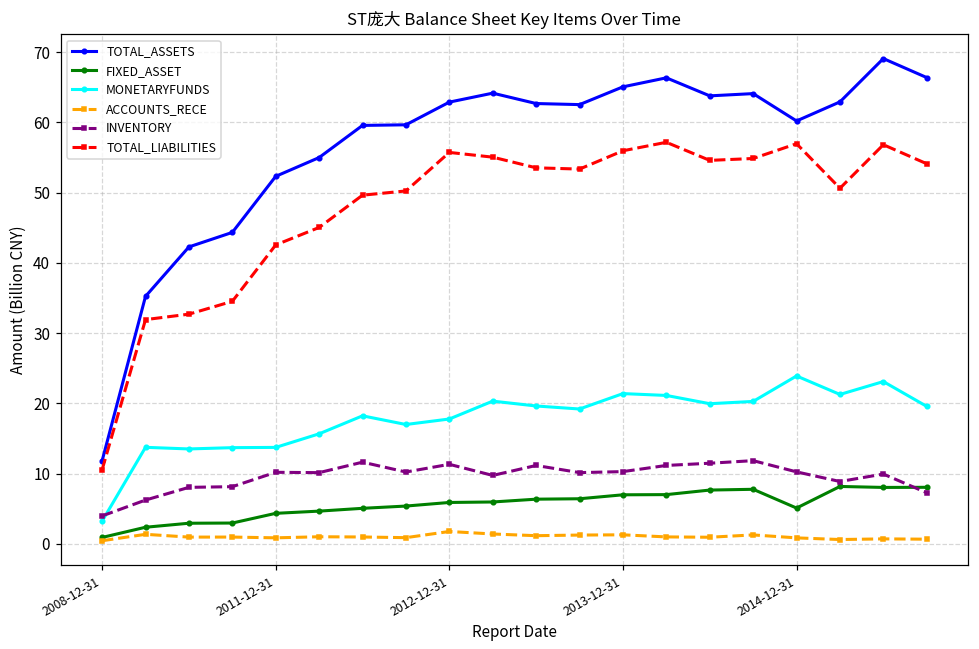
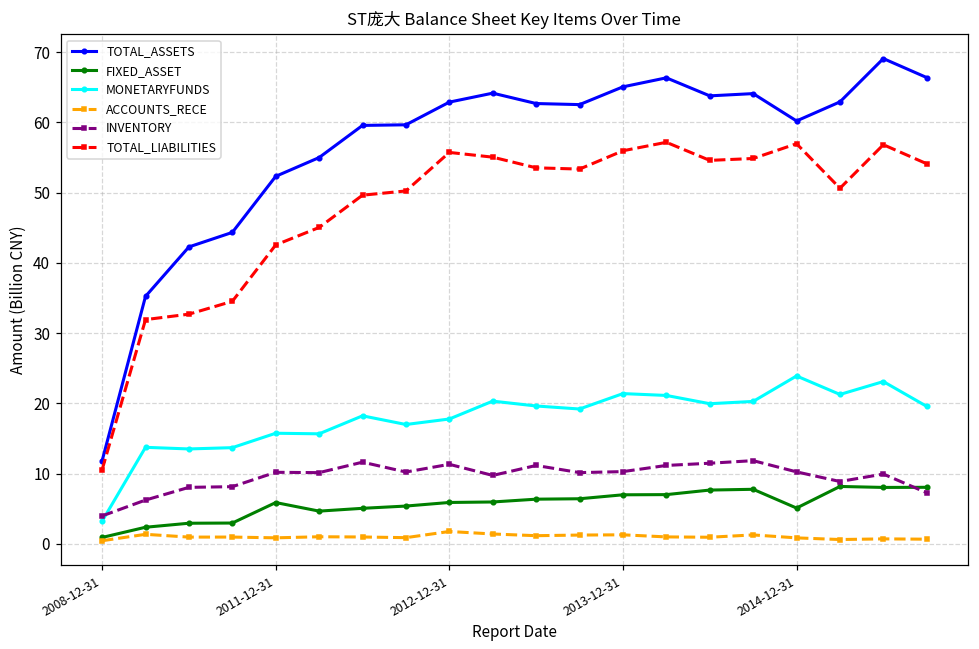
  {
    "TOTAL_ASSETS": {
      "2008-12-31": 12,
      "2011-12-31": 52,
      "2012-12-31": 63,
      "2013-12-31": 65,
      "2014-12-31": 60
    },
    "FIXED_ASSET": {
      "2008-12-31": 1,
-     "2011-12-31": 4,
+     "2011-12-31": 6,
      "2012-12-31": 6,
      "2013-12-31": 7,
      "2014-12-31": 5
    },
    "MONETARYFUNDS": {
      "2008-12-31": 3,
-     "2011-12-31": 14,
+     "2011-12-31": 16,
      "2012-12-31": 18,
      "2013-12-31": 21,
      "2014-12-31": 24
    },
    "ACCOUNTS_RECE": {
      "2008-12-31": 0,
      "2011-12-31": 1,
      "2012-12-31": 2,
      "2013-12-31": 1,
      "2014-12-31": 1
    },
    "INVENTORY": {
      "2008-12-31": 4,
      "2011-12-31": 10,
      "2012-12-31": 11,
      "2013-12-31": 10,
      "2014-12-31": 10
    },
    "TOTAL_LIABILITIES": {
      "2008-12-31": 11,
      "2011-12-31": 43,
      "2012-12-31": 56,
      "2013-12-31": 56,
      "2014-12-31": 57
    }
  }
